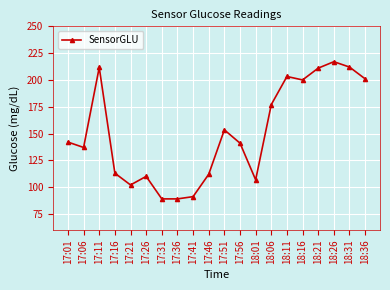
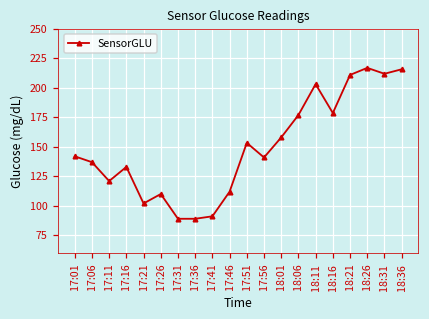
  {
    "17:01": 142,
    "17:06": 137,
-   "17:11": 212,
-   "17:16": 113,
+   "17:11": 121,
+   "17:16": 133,
    "17:21": 102,
    "17:26": 110,
    "17:31": 89,
    "17:36": 89,
    "17:41": 91,
    "17:46": 112,
    "17:51": 153,
    "17:56": 141,
-   "18:01": 107,
+   "18:01": 158,
    "18:06": 177,
    "18:11": 203,
-   "18:16": 200,
+   "18:16": 179,
    "18:21": 211,
    "18:26": 217,
    "18:31": 212,
-   "18:36": 201
+   "18:36": 216
  }
